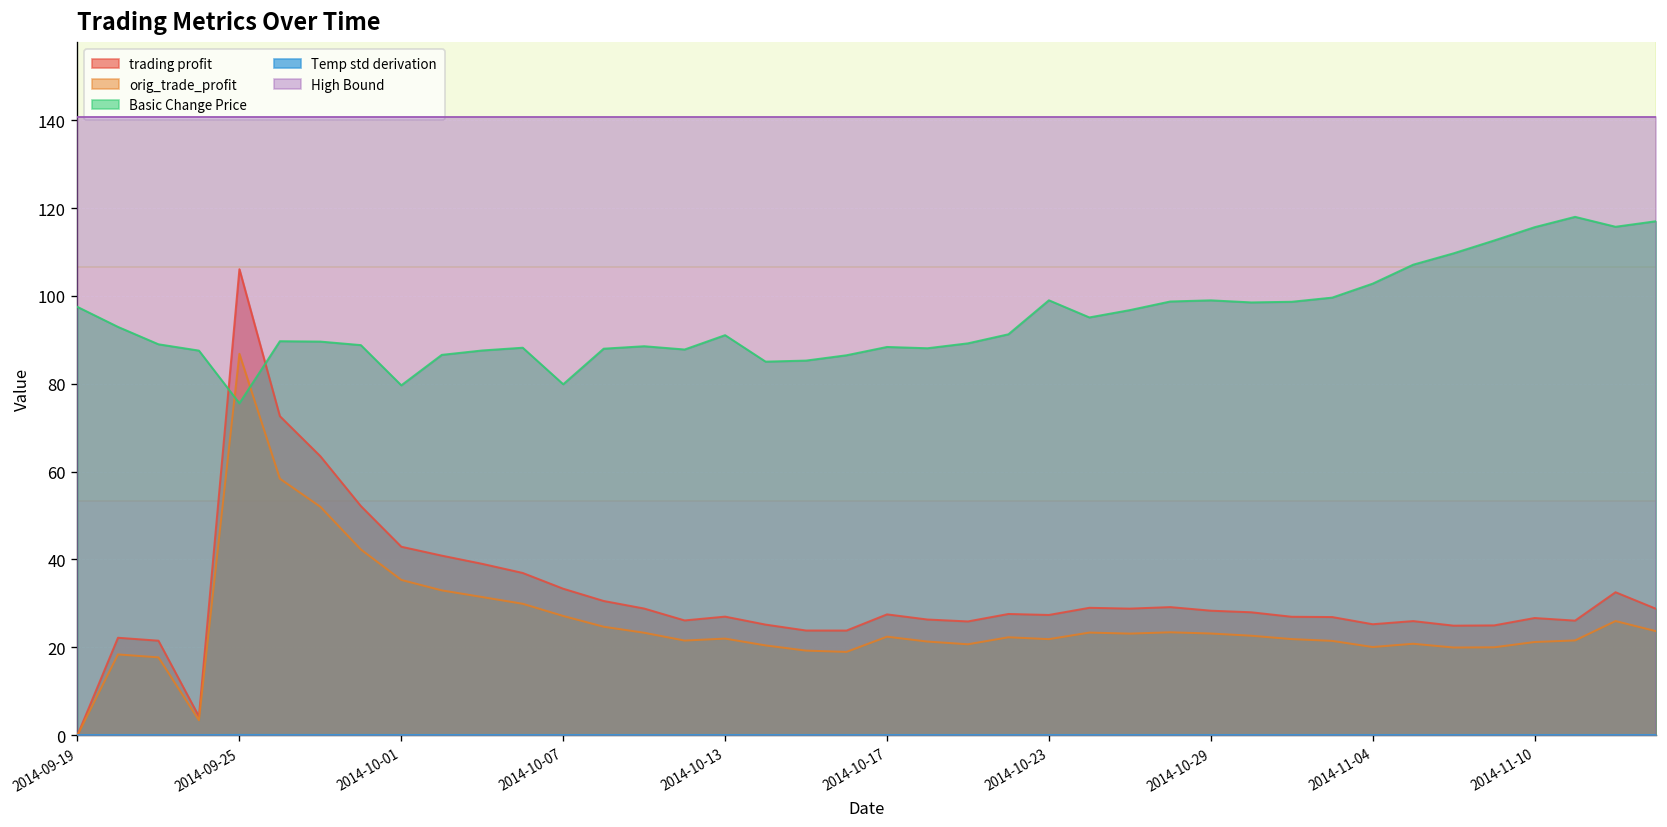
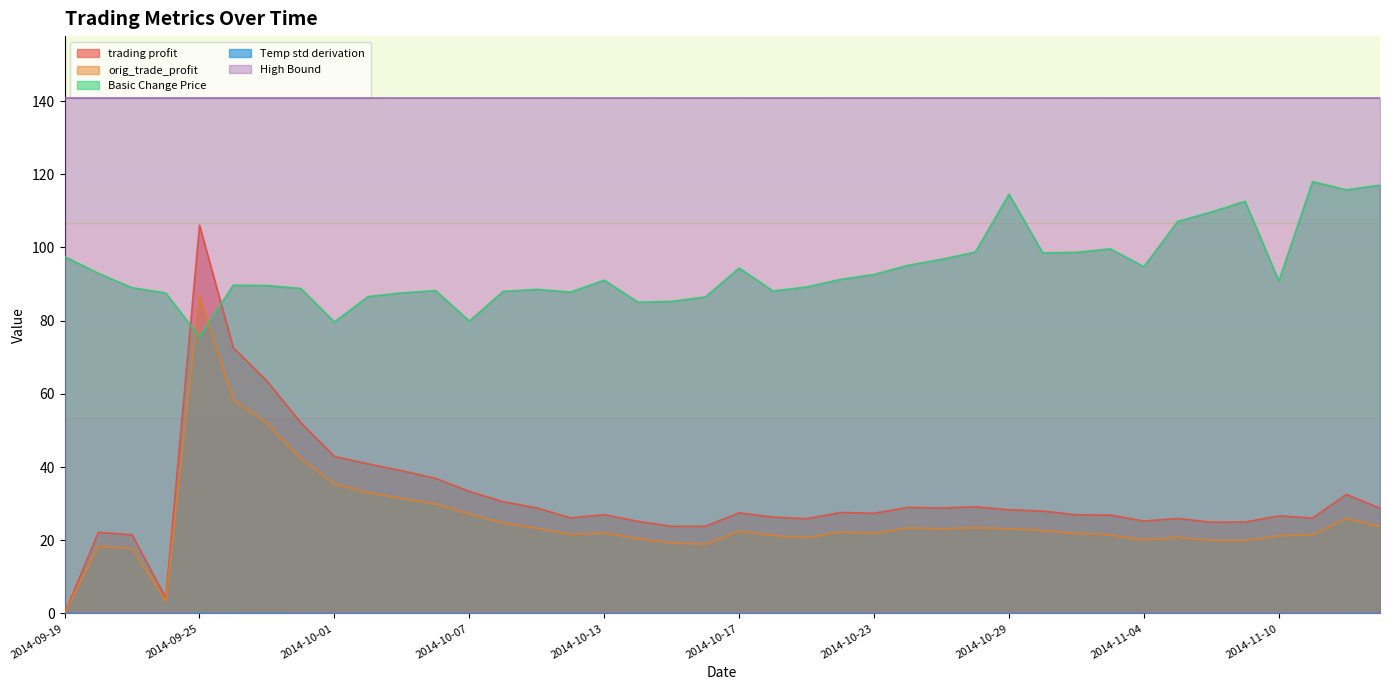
  {
    "Basic Change Price": {
      "2014-09-19": 97,
      "2014-09-25": 76,
      "2014-10-01": 80,
      "2014-10-07": 80,
      "2014-10-13": 91,
-     "2014-10-17": 88,
-     "2014-10-23": 99,
-     "2014-10-29": 99,
-     "2014-11-04": 103,
-     "2014-11-10": 116
+     "2014-10-17": 94,
+     "2014-10-23": 93,
+     "2014-10-29": 115,
+     "2014-11-04": 95,
+     "2014-11-10": 91
    },
    "Temp std derivation": {
      "2014-09-25": 0,
      "2014-10-01": 0,
      "2014-10-07": 0,
      "2014-10-13": 0,
      "2014-10-17": 0,
      "2014-10-23": 0,
      "2014-10-29": 0,
      "2014-11-04": 0,
      "2014-11-10": 0
    },
    "High Bound": {
      "2014-09-19": 141,
      "2014-09-25": 141,
      "2014-10-01": 141,
      "2014-10-07": 141,
      "2014-10-13": 141,
      "2014-10-17": 141,
      "2014-10-23": 141,
      "2014-10-29": 141,
      "2014-11-04": 141,
      "2014-11-10": 141
    }
  }
